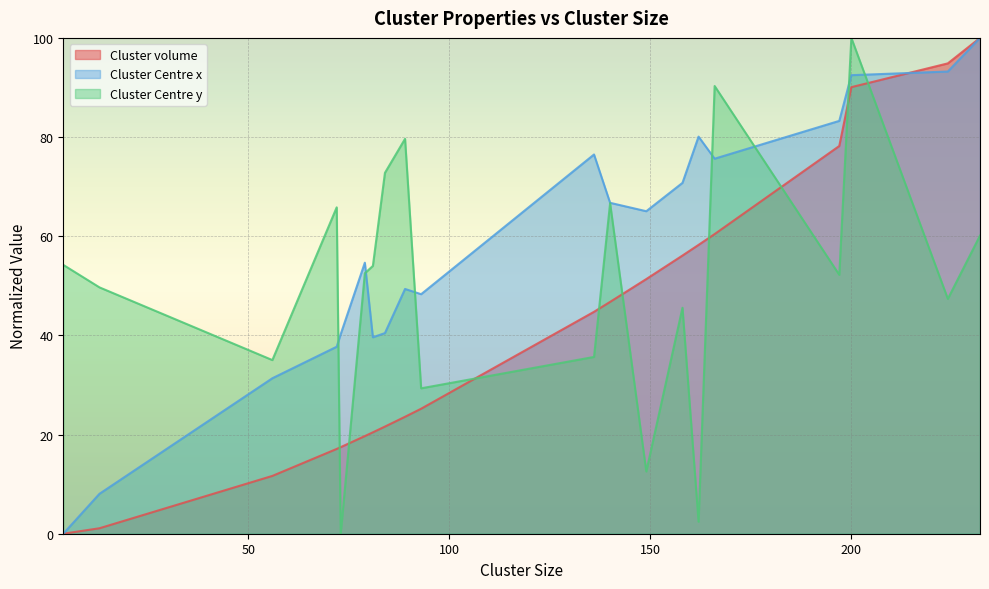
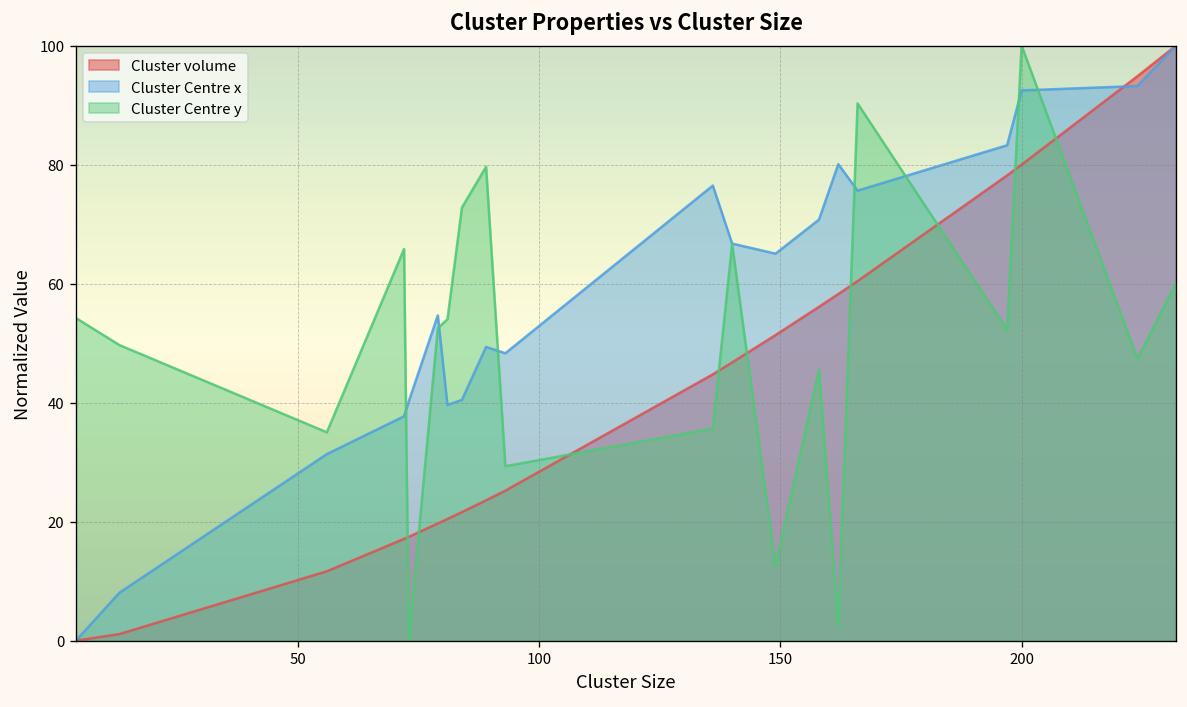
  {
    "Cluster volume": {
-     "200": 90
+     "200": 80
    },
    "Cluster Centre x": {
      "200": 92
    },
    "Cluster Centre y": {
      "200": 100
    }
  }
